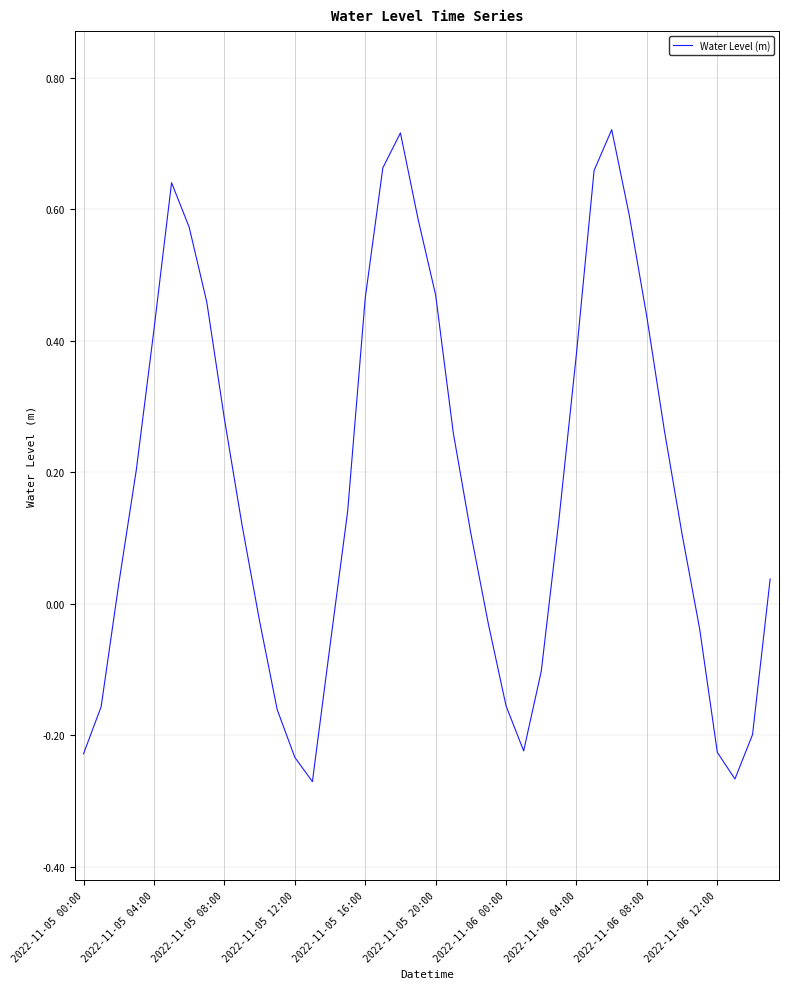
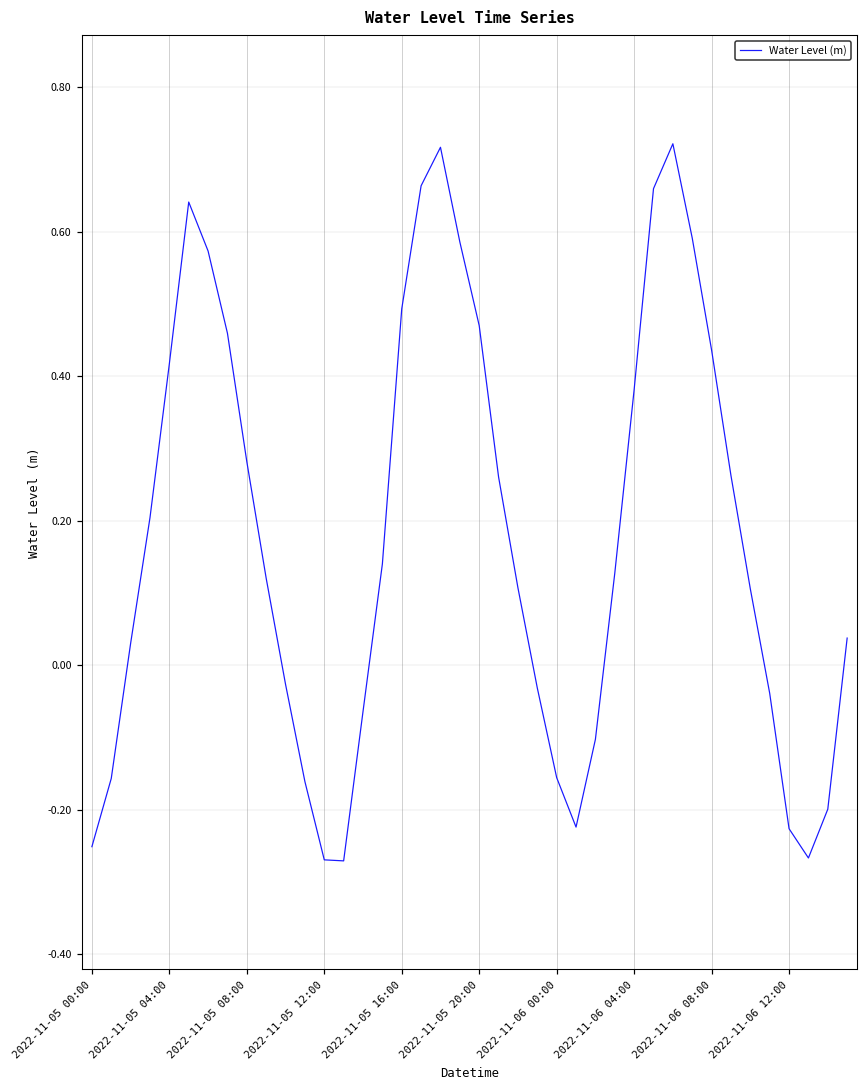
  {
-   "2022-11-05 00:00": -0.23,
+   "2022-11-05 00:00": -0.25,
    "2022-11-05 04:00": 0.42,
    "2022-11-05 08:00": 0.28,
-   "2022-11-05 12:00": -0.23,
-   "2022-11-05 16:00": 0.47,
+   "2022-11-05 12:00": -0.27,
+   "2022-11-05 16:00": 0.49,
    "2022-11-05 20:00": 0.47,
    "2022-11-06 00:00": -0.16,
    "2022-11-06 04:00": 0.38,
    "2022-11-06 08:00": 0.44,
    "2022-11-06 12:00": -0.23
  }
